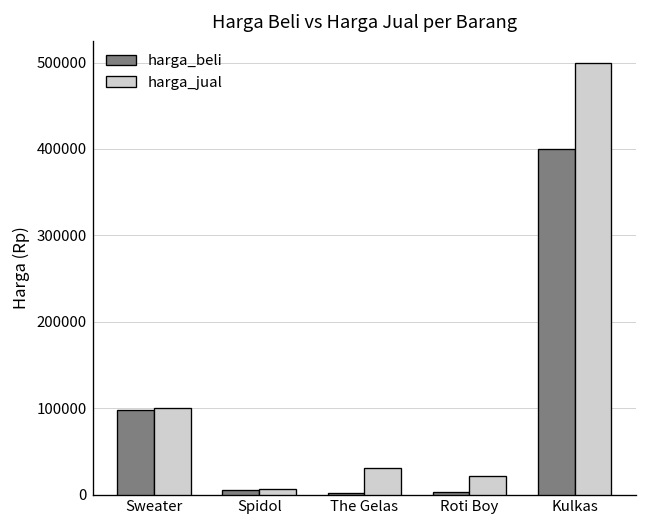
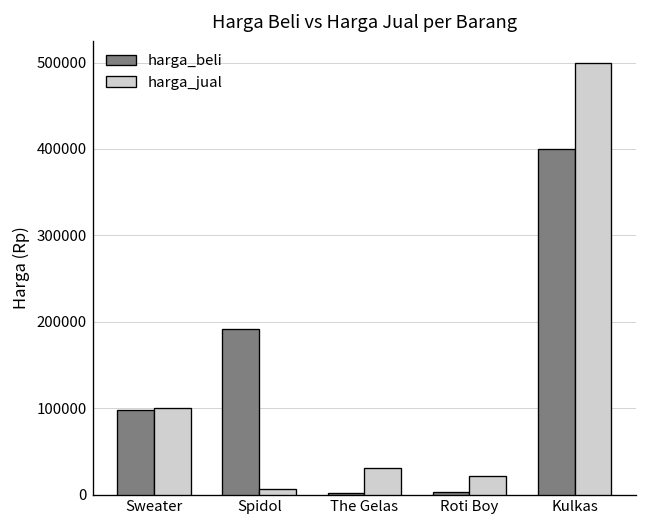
  {
    "harga_beli": {
      "Sweater": 100000,
-     "Spidol": 10000,
+     "Spidol": 190000,
      "Kulkas": 400000
    },
    "harga_jual": {
      "Sweater": 100000,
      "Spidol": 10000,
      "The Gelas": 30000,
      "Roti Boy": 20000,
      "Kulkas": 500000
    }
  }
